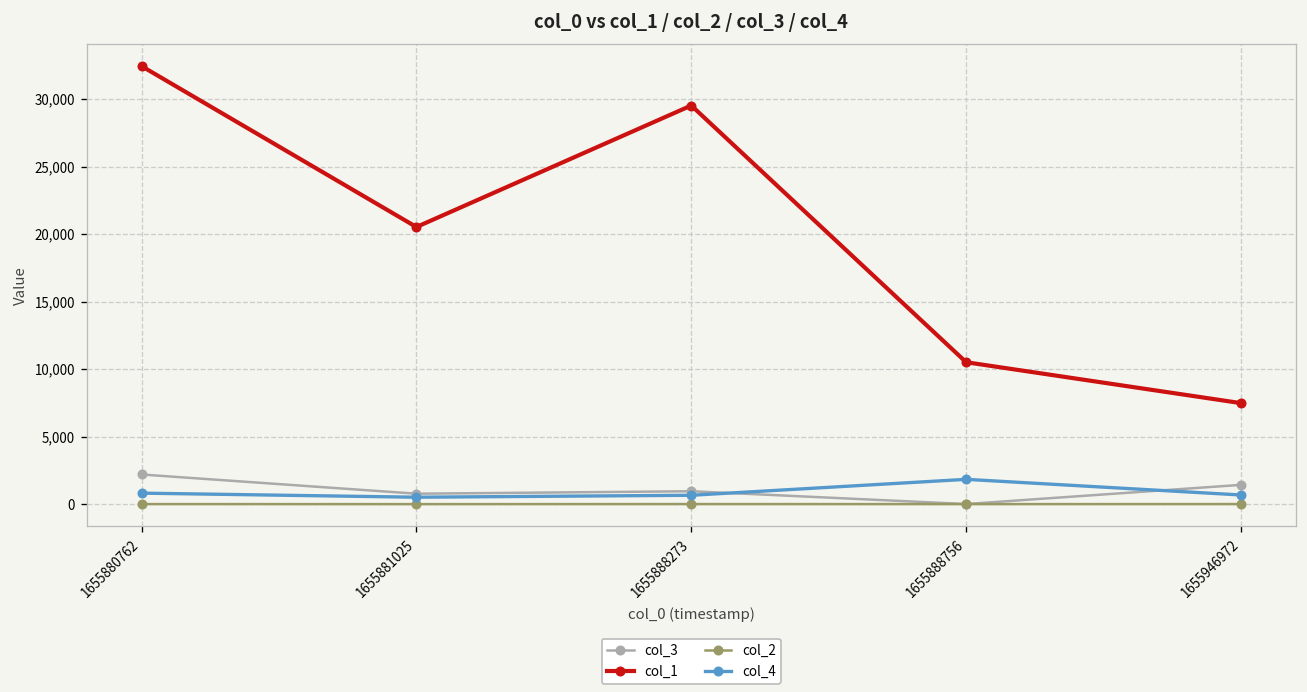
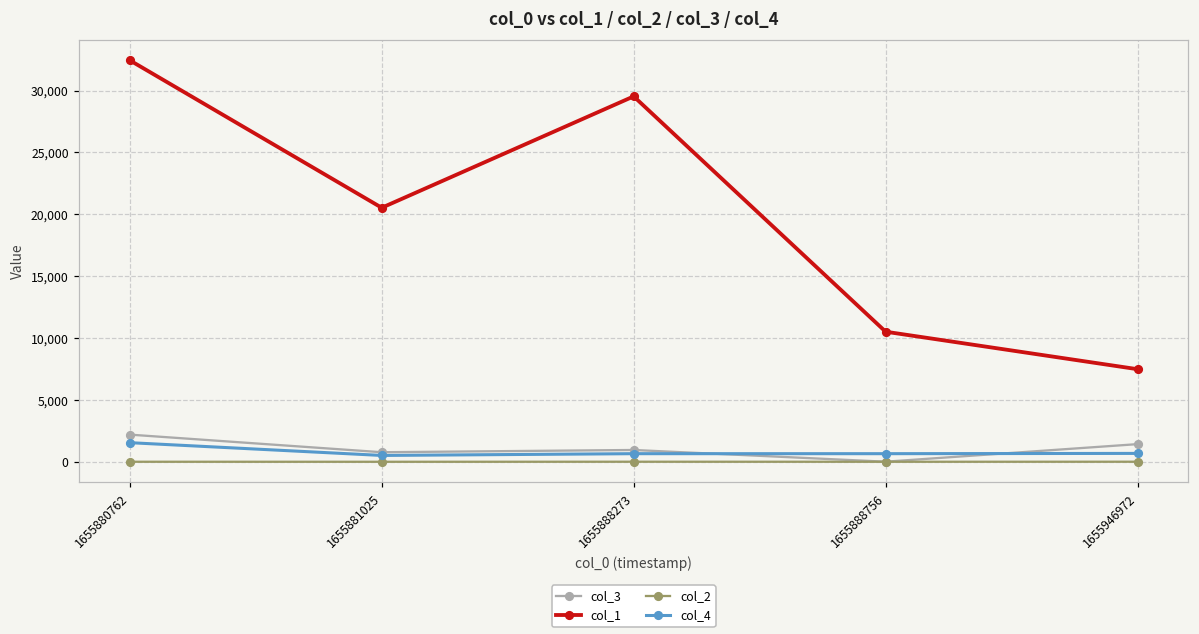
  {
    "col_3": {
      "1655880762": "2,200",
      "1655881025": "800",
      "1655888273": "1,000",
      "1655946972": "1,400"
    },
    "col_1": {
      "1655880762": "32,400",
      "1655881025": "20,500",
      "1655888273": "29,500",
      "1655888756": "10,500",
      "1655946972": "7,500"
    },
    "col_2": {
      "1655880762": "0",
      "1655881025": "0",
      "1655888273": "0",
      "1655946972": "0"
    },
    "col_4": {
-     "1655880762": "800",
+     "1655880762": "1,500",
      "1655881025": "500",
      "1655888273": "700",
-     "1655888756": "1,800",
+     "1655888756": "700",
      "1655946972": "700"
    }
  }
